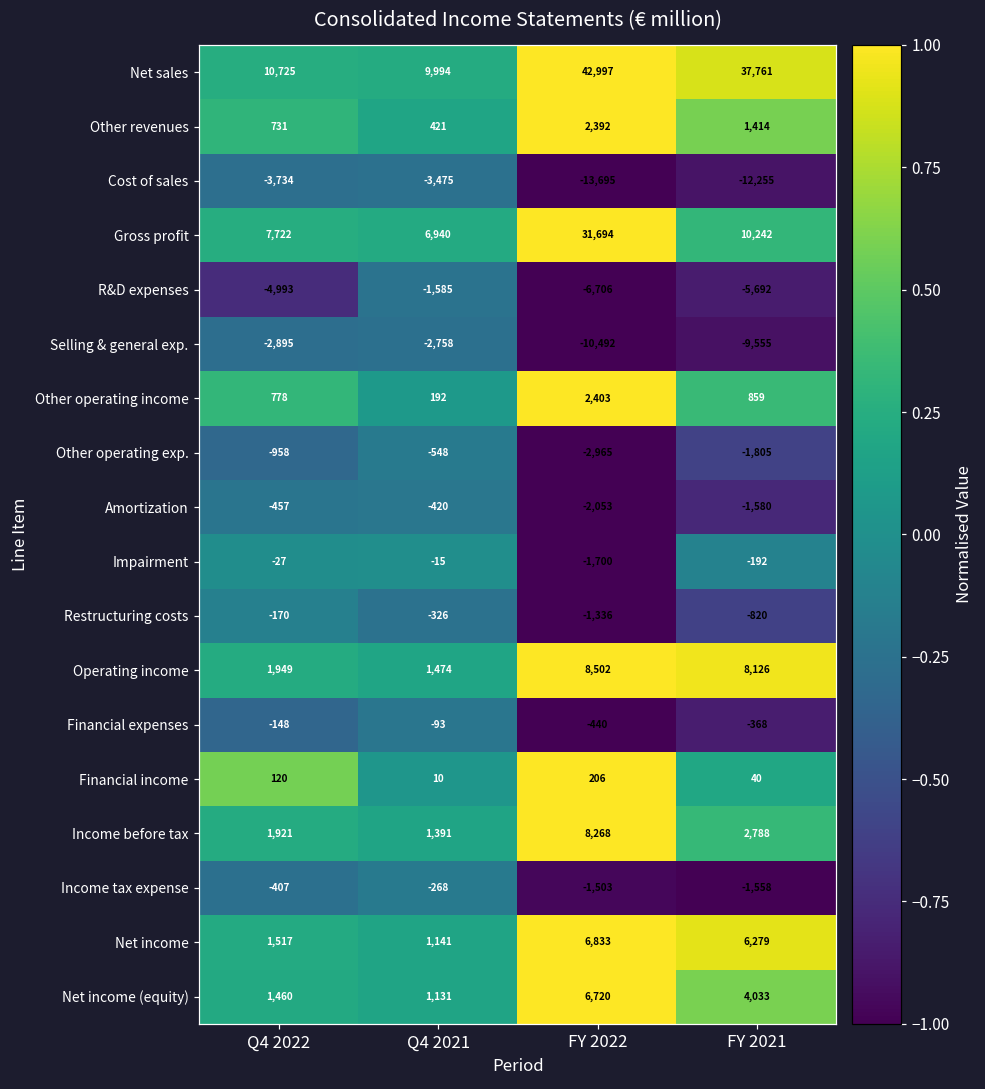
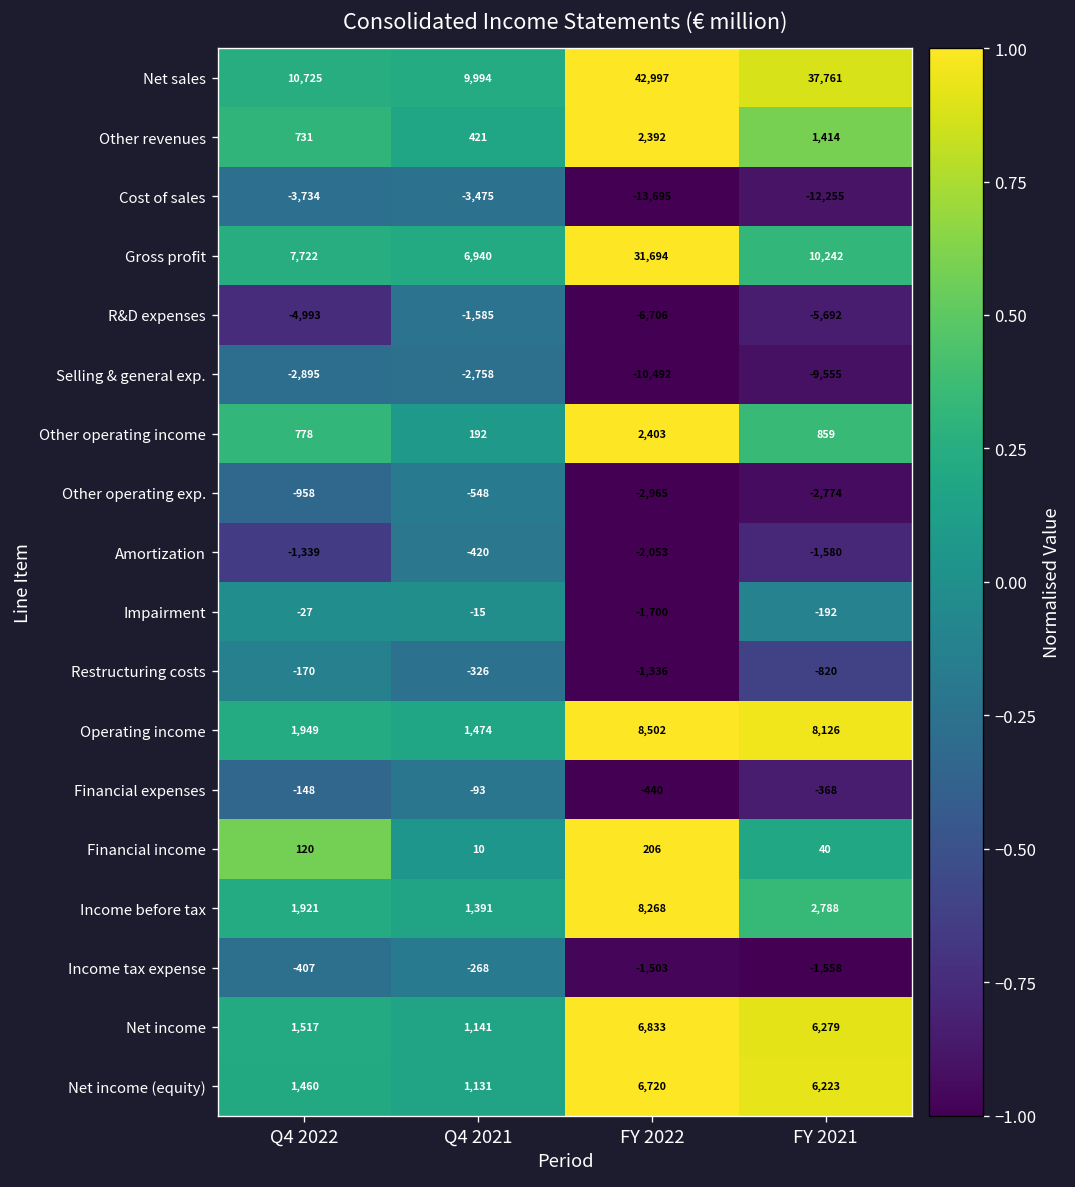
  {
    "Net sales": {
      "Q4 2022": "10,725",
      "Q4 2021": "9,994",
      "FY 2022": "42,997",
      "FY 2021": "37,761"
    },
    "Other revenues": {
      "Q4 2022": "731",
      "Q4 2021": "421",
      "FY 2022": "2,392",
      "FY 2021": "1,414"
    },
    "Cost of sales": {
      "Q4 2022": "-3,734",
      "Q4 2021": "-3,475",
      "FY 2022": "-13,695",
      "FY 2021": "-12,255"
    },
    "Gross profit": {
      "Q4 2022": "7,722",
      "Q4 2021": "6,940",
      "FY 2022": "31,694",
      "FY 2021": "10,242"
    },
    "R&D expenses": {
      "Q4 2022": "-4,993",
      "Q4 2021": "-1,585",
      "FY 2022": "-6,706",
      "FY 2021": "-5,692"
    },
    "Selling & general exp.": {
      "Q4 2022": "-2,895",
      "Q4 2021": "-2,758",
      "FY 2022": "-10,492",
      "FY 2021": "-9,555"
    },
    "Other operating income": {
      "Q4 2022": "778",
      "Q4 2021": "192",
      "FY 2022": "2,403",
      "FY 2021": "859"
    },
    "Other operating exp.": {
      "Q4 2022": "-958",
      "Q4 2021": "-548",
      "FY 2022": "-2,965",
-     "FY 2021": "-1,805"
+     "FY 2021": "-2,774"
    },
    "Amortization": {
-     "Q4 2022": "-457",
+     "Q4 2022": "-1,339",
      "Q4 2021": "-420",
      "FY 2022": "-2,053",
      "FY 2021": "-1,580"
    },
    "Impairment": {
      "Q4 2022": "-27",
      "Q4 2021": "-15",
      "FY 2022": "-1,700",
      "FY 2021": "-192"
    },
    "Restructuring costs": {
      "Q4 2022": "-170",
      "Q4 2021": "-326",
      "FY 2022": "-1,336",
      "FY 2021": "-820"
    },
    "Operating income": {
      "Q4 2022": "1,949",
      "Q4 2021": "1,474",
      "FY 2022": "8,502",
      "FY 2021": "8,126"
    },
    "Financial expenses": {
      "Q4 2022": "-148",
      "Q4 2021": "-93",
      "FY 2022": "-440",
      "FY 2021": "-368"
    },
    "Financial income": {
      "Q4 2022": "120",
      "Q4 2021": "10",
      "FY 2022": "206",
      "FY 2021": "40"
    },
    "Income before tax": {
      "Q4 2022": "1,921",
      "Q4 2021": "1,391",
      "FY 2022": "8,268",
      "FY 2021": "2,788"
    },
    "Income tax expense": {
      "Q4 2022": "-407",
      "Q4 2021": "-268",
      "FY 2022": "-1,503",
      "FY 2021": "-1,558"
    },
    "Net income": {
      "Q4 2022": "1,517",
      "Q4 2021": "1,141",
      "FY 2022": "6,833",
      "FY 2021": "6,279"
    },
    "Net income (equity)": {
      "Q4 2022": "1,460",
      "Q4 2021": "1,131",
      "FY 2022": "6,720",
-     "FY 2021": "4,033"
+     "FY 2021": "6,223"
    }
  }
